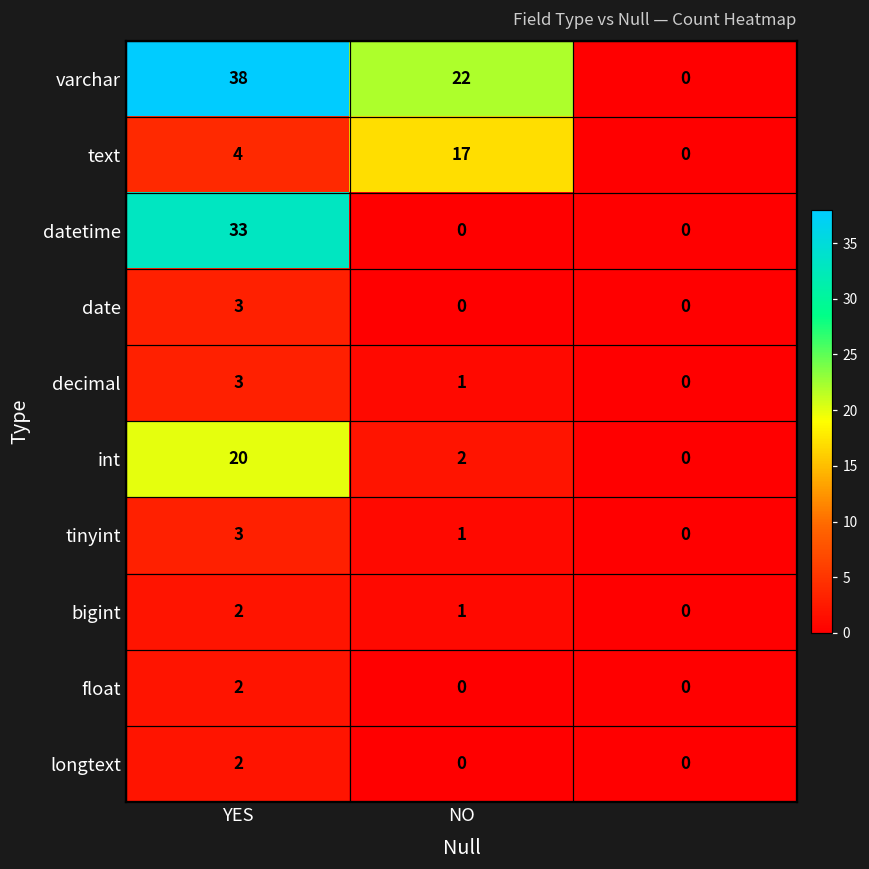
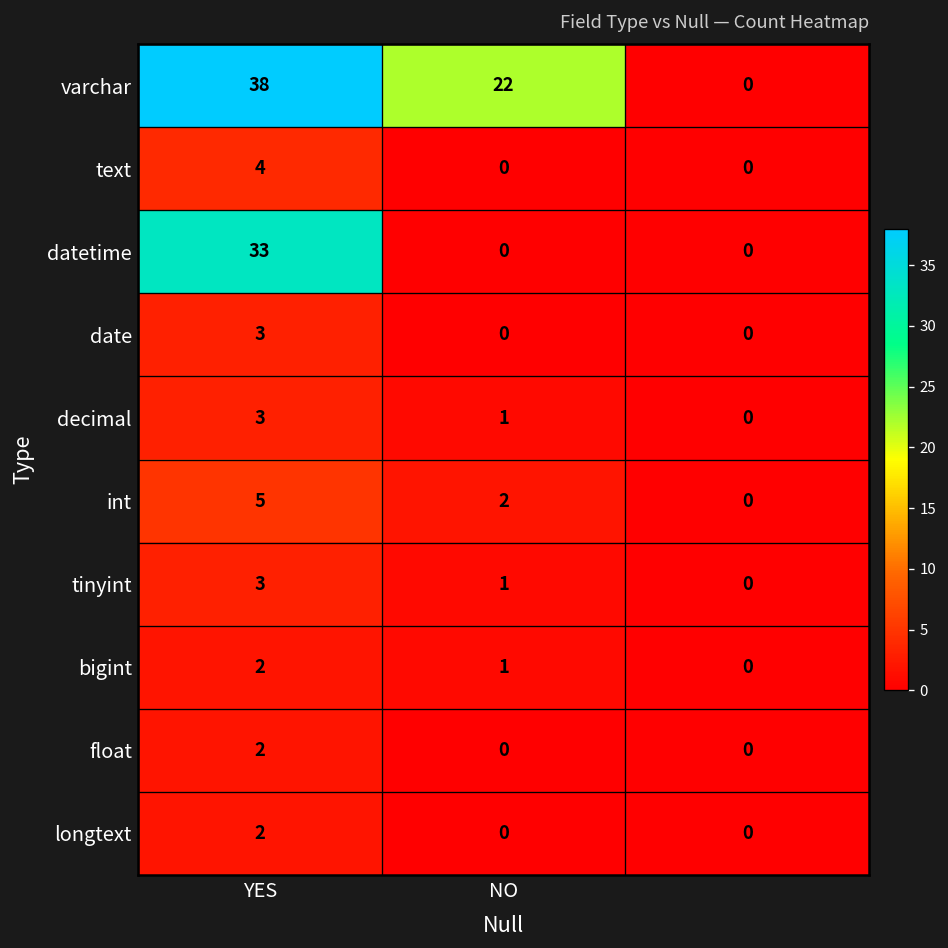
  {
    "varchar": {
      "YES": 38,
      "NO": 22
    },
    "text": {
      "YES": 4,
-     "NO": 17
+     "NO": 0
    },
    "datetime": {
      "YES": 33,
      "NO": 0
    },
    "date": {
      "YES": 3,
      "NO": 0
    },
    "decimal": {
      "YES": 3,
      "NO": 1
    },
    "int": {
-     "YES": 20,
+     "YES": 5,
      "NO": 2
    },
    "tinyint": {
      "YES": 3,
      "NO": 1
    },
    "bigint": {
      "YES": 2,
      "NO": 1
    },
    "float": {
      "YES": 2,
      "NO": 0
    },
    "longtext": {
      "YES": 2,
      "NO": 0
    }
  }
